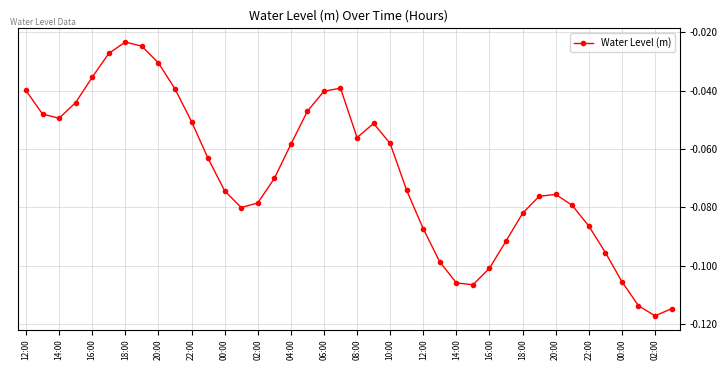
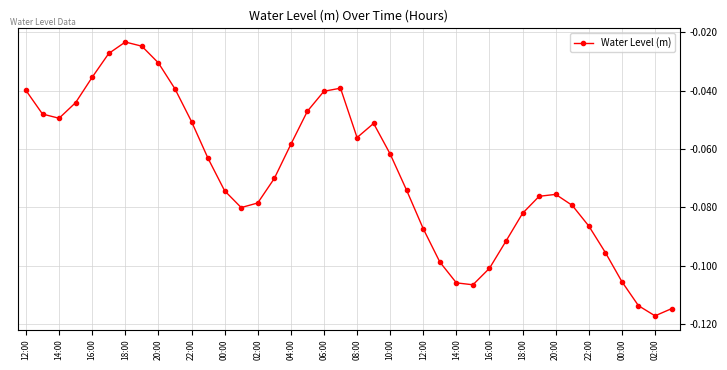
  {
    "04:00": -0.058,
    "06:00": -0.040,
    "08:00": -0.056,
-   "10:00": -0.058
+   "10:00": -0.062
  }
